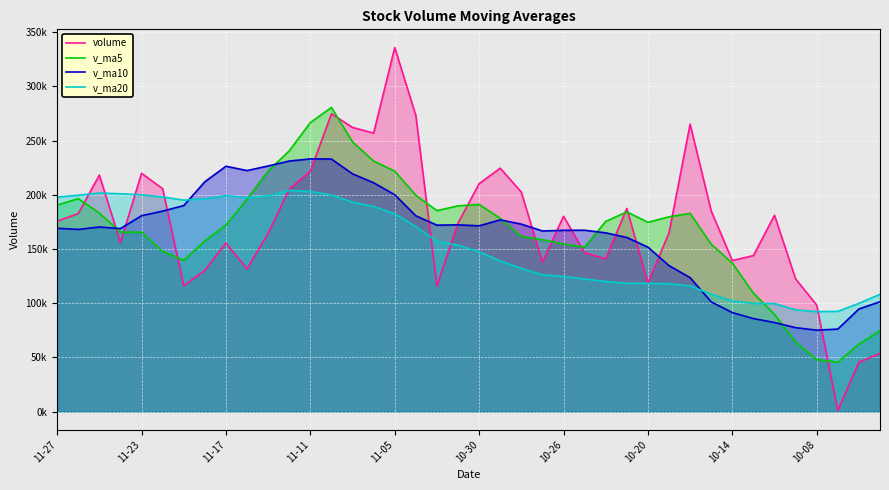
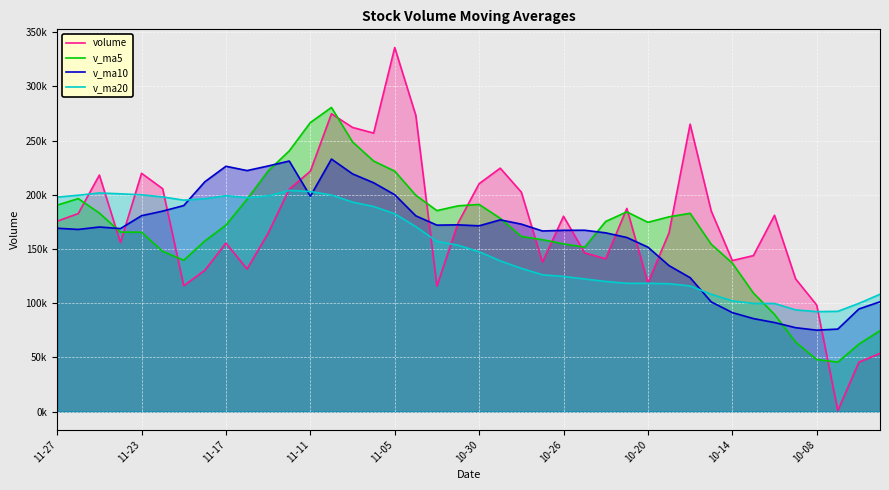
  {
    "volume": {
      "11-27": 176000,
      "11-23": 220000,
      "11-17": 155000,
      "11-11": 222000,
      "11-05": 336000,
      "10-30": 210000,
      "10-26": 180000,
      "10-08": 98000
    },
    "v_ma5": {
      "11-27": 190000,
      "11-23": 165000,
      "11-17": 172000,
      "11-11": 267000,
      "11-05": 222000,
      "10-30": 191000,
      "10-26": 155000,
      "10-20": 175000,
      "10-08": 48000
    },
    "v_ma10": {
      "11-27": 169000,
      "11-23": 181000,
      "11-17": 226000,
-     "11-11": 233000,
+     "11-11": 199000,
      "11-05": 200000,
      "10-30": 171000,
      "10-26": 167000,
      "10-20": 152000,
      "10-14": 91000,
      "10-08": 75000
    },
    "v_ma20": {
      "11-27": 198000,
      "11-23": 200000,
      "11-17": 199000,
      "11-11": 203000,
      "11-05": 182000,
      "10-30": 147000,
      "10-26": 125000,
      "10-14": 102000,
      "10-08": 92000
    }
  }
